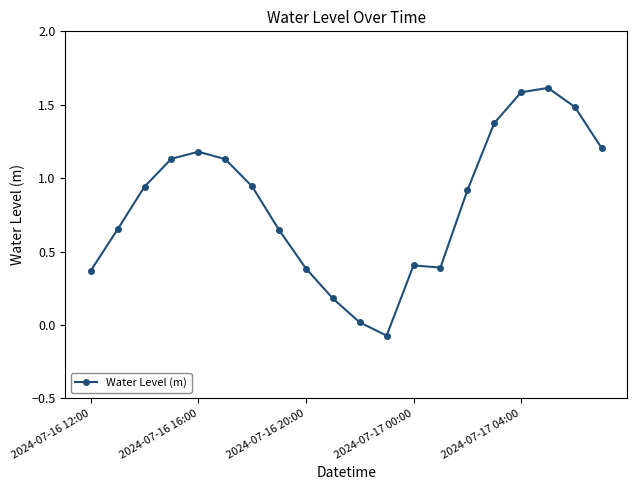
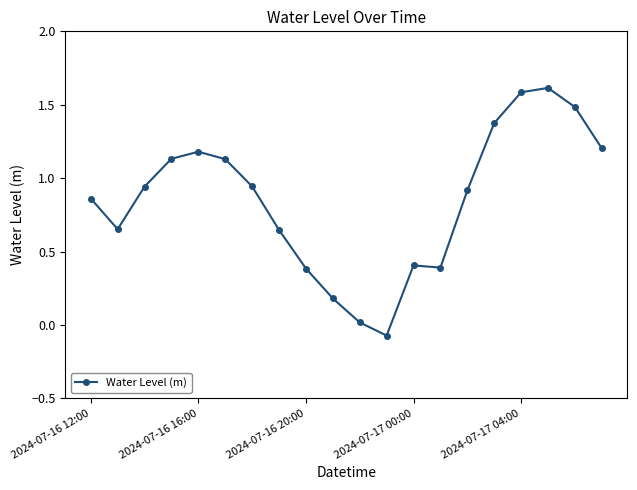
  {
-   "2024-07-16 12:00": 0.37,
+   "2024-07-16 12:00": 0.86,
    "2024-07-16 16:00": 1.18,
    "2024-07-16 20:00": 0.38,
    "2024-07-17 00:00": 0.41,
    "2024-07-17 04:00": 1.58
  }
